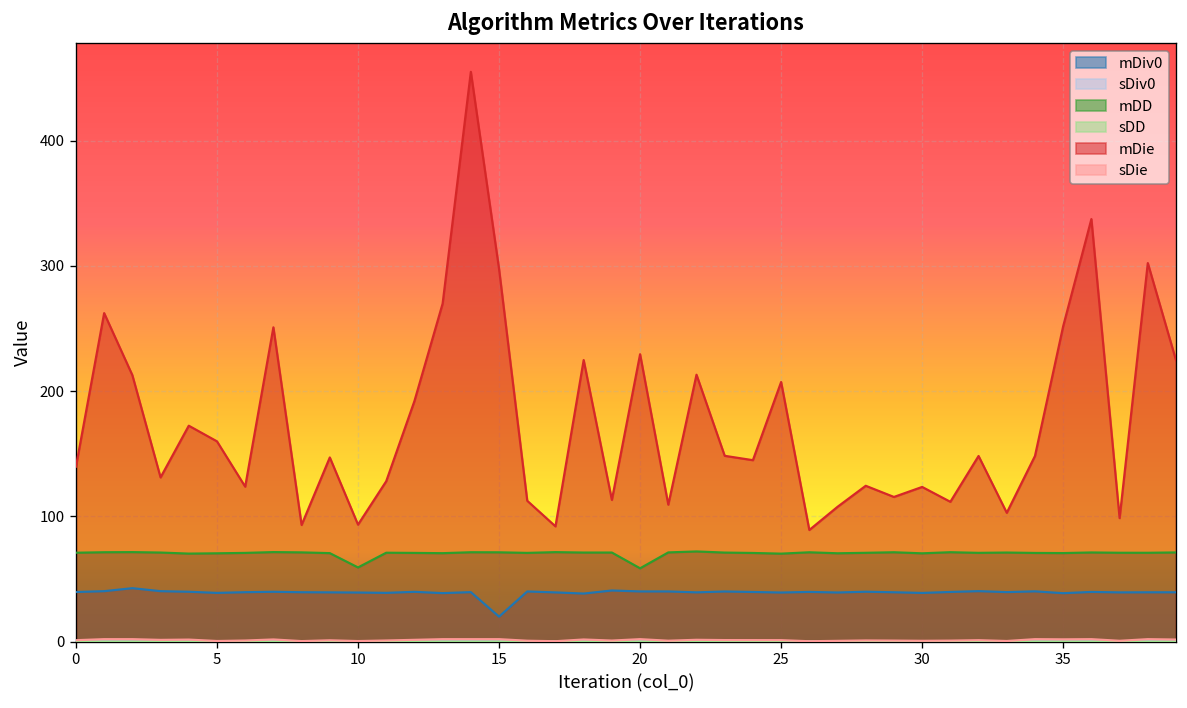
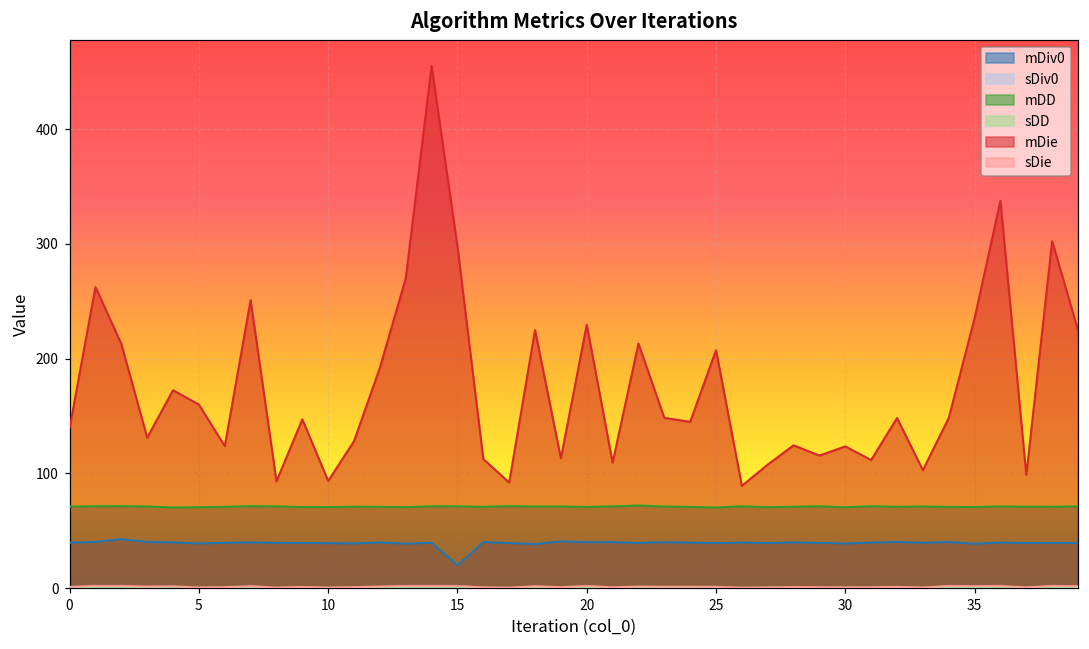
  {
    "mDiv0": {
      "0": 40,
      "5": 39,
      "10": 39,
      "15": 20,
      "20": 40,
      "25": 39,
      "30": 39,
      "35": 39
    },
    "mDD": {
      "0": 71,
      "5": 71,
-     "10": 59,
+     "10": 71,
      "15": 71,
-     "20": 59,
+     "20": 71,
      "25": 70,
      "30": 71,
      "35": 71
    },
    "mDie": {
      "0": 140,
      "5": 160,
      "10": 93,
      "15": 298,
      "20": 230,
      "25": 207,
      "30": 124,
-     "35": 252
+     "35": 235
    }
  }
